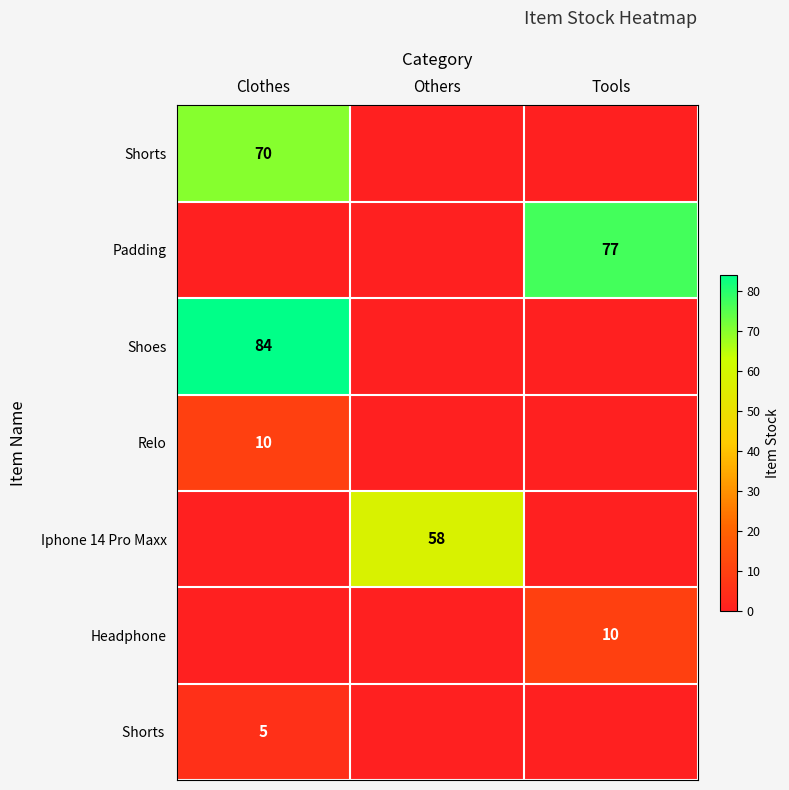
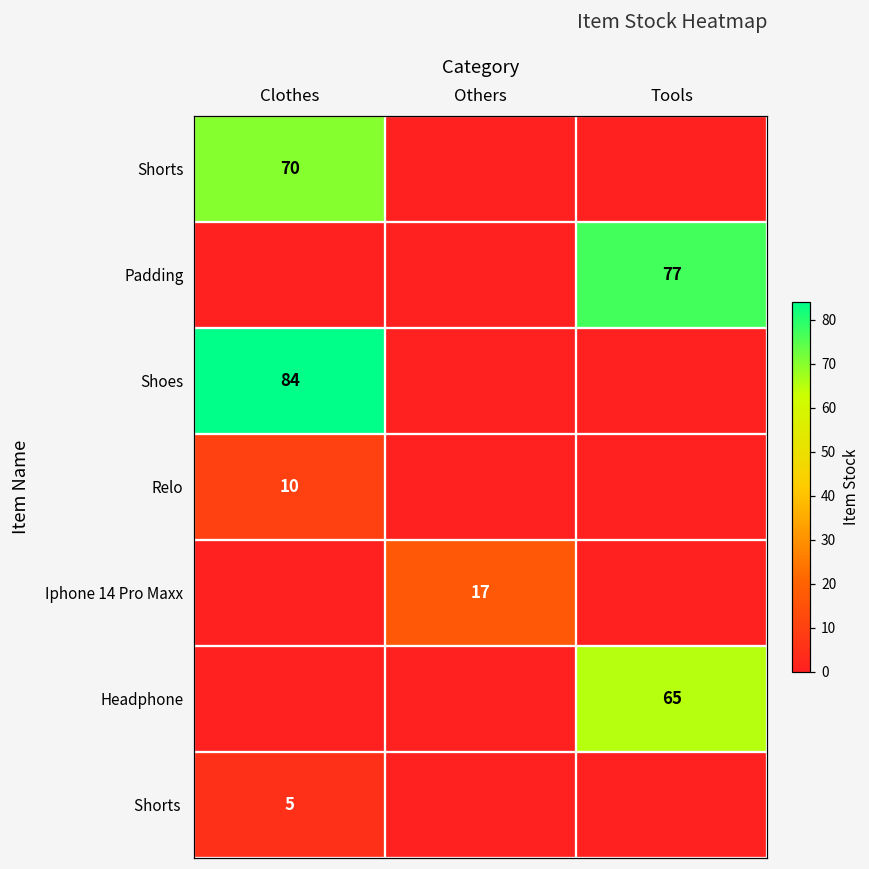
  {
    "Padding": {
      "Tools": 77
    },
    "Shoes": {
      "Clothes": 84
    },
    "Relo": {
      "Clothes": 10
    },
    "Iphone 14 Pro Maxx": {
-     "Others": 58
+     "Others": 17
    },
    "Headphone": {
-     "Tools": 10
+     "Tools": 65
    }
  }
